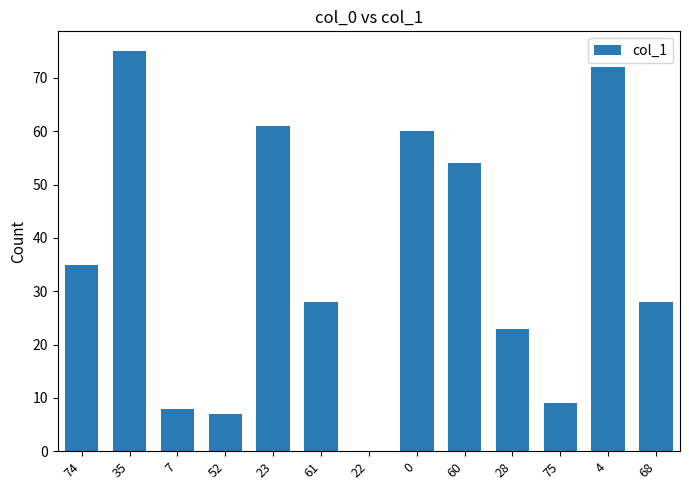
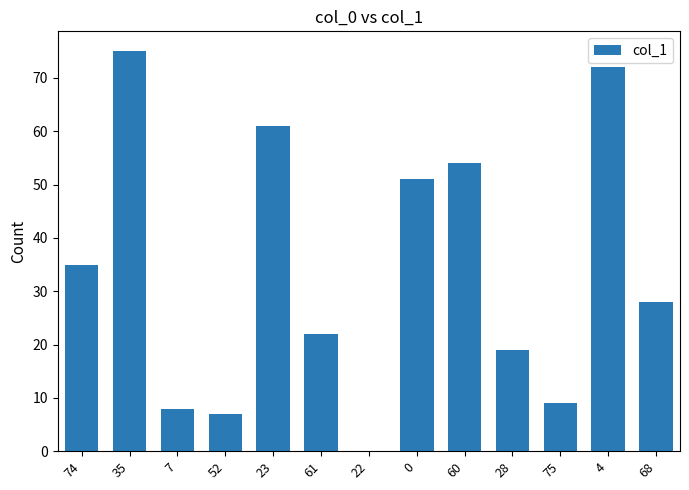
  {
    "74": 35,
    "35": 75,
    "7": 8,
    "52": 7,
    "23": 61,
-   "61": 28,
+   "61": 22,
    "22": 0,
-   "0": 60,
+   "0": 51,
    "60": 54,
-   "28": 23,
+   "28": 19,
    "75": 9,
    "4": 72,
    "68": 28
  }
